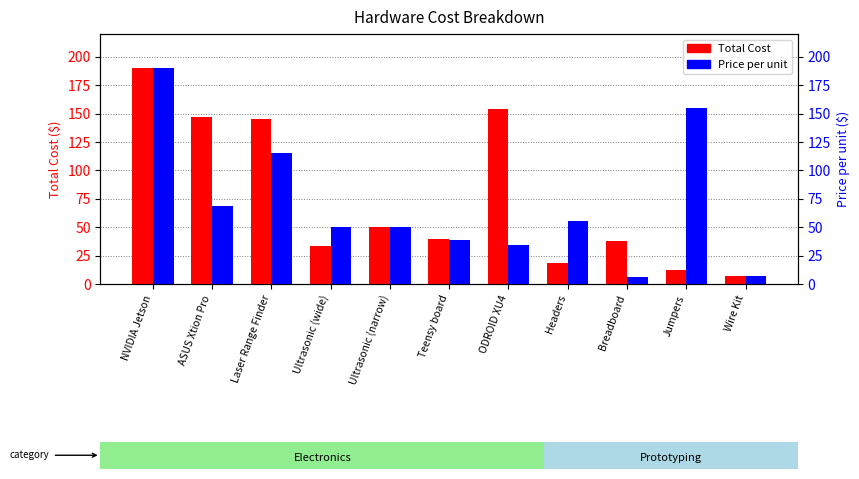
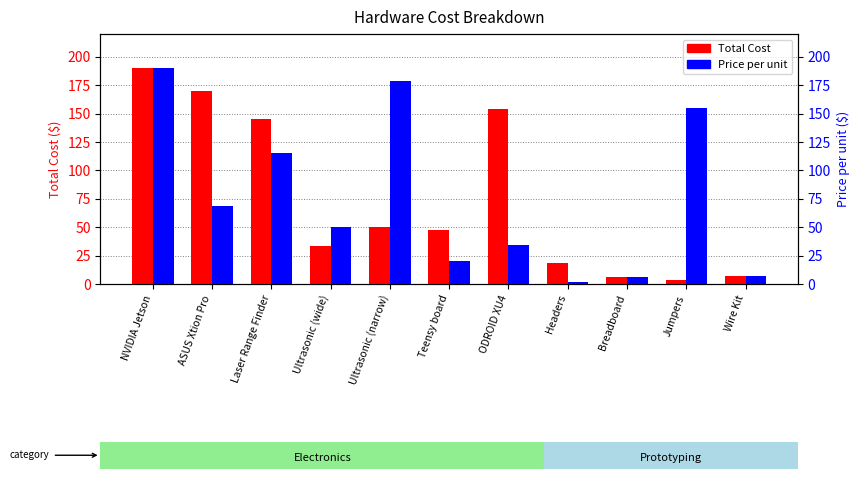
  {
    "Total Cost": {
      "NVIDIA Jetson": 190,
-     "ASUS Xtion Pro": 147,
+     "ASUS Xtion Pro": 170,
      "Laser Range Finder": 145,
      "Ultrasonic (wide)": 33,
      "Ultrasonic (narrow)": 50,
-     "Teensy board": 40,
+     "Teensy board": 48,
      "ODROID XU4": 154,
      "Headers": 19,
-     "Breadboard": 38,
-     "Jumpers": 12,
+     "Breadboard": 6,
+     "Jumpers": 4,
      "Wire Kit": 7
    },
    "Price per unit": {
      "NVIDIA Jetson": 190,
      "ASUS Xtion Pro": 68,
      "Laser Range Finder": 115,
      "Ultrasonic (wide)": 50,
-     "Ultrasonic (narrow)": 50,
-     "Teensy board": 38,
+     "Ultrasonic (narrow)": 179,
+     "Teensy board": 20,
      "ODROID XU4": 34,
-     "Headers": 56,
+     "Headers": 2,
      "Breadboard": 6,
      "Jumpers": 155,
      "Wire Kit": 7
    }
  }
